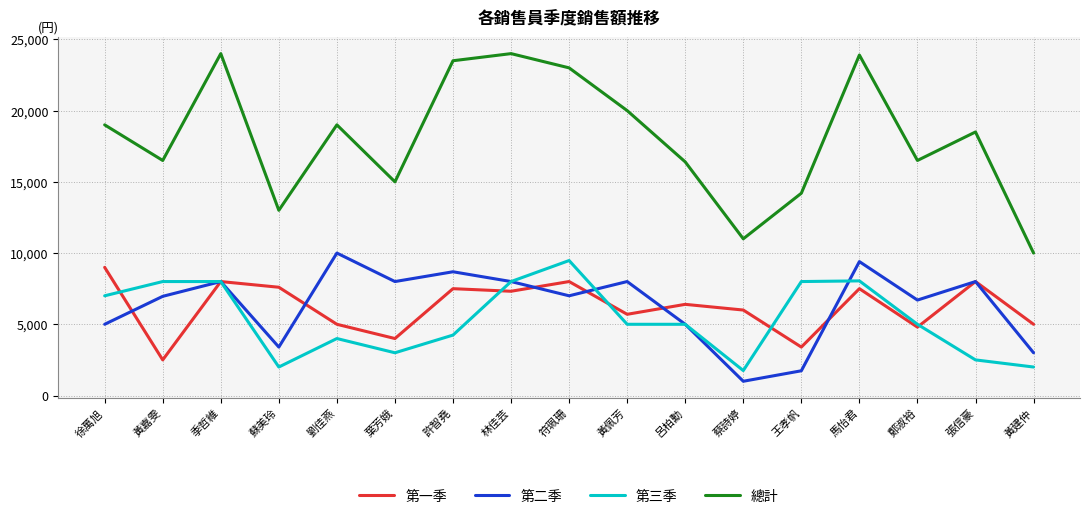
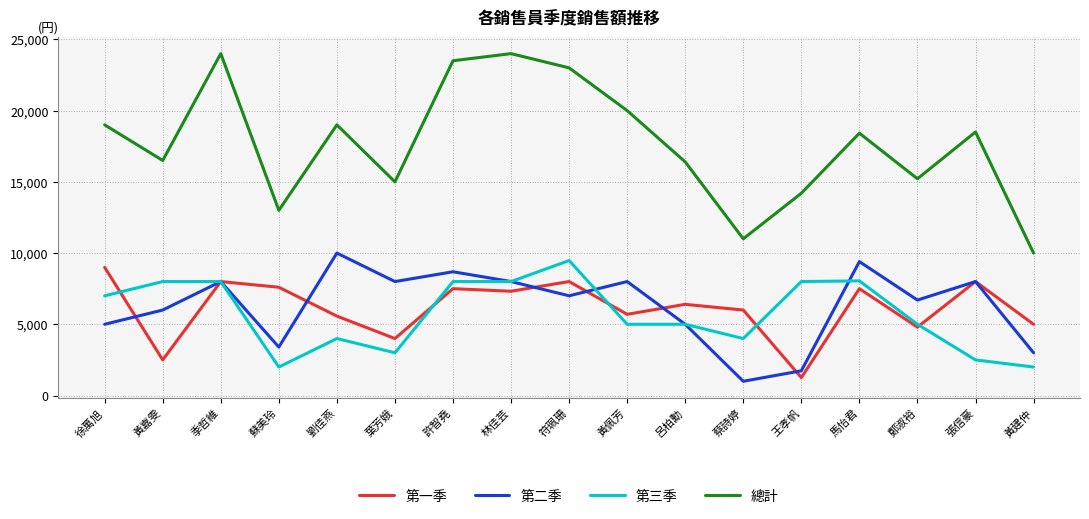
  {
    "第一季": {
      "徐萬旭": "9,000",
      "黃嘉雯": "2,500",
      "蘇美玲": "7,600",
-     "劉佳燕": "5,000",
+     "劉佳燕": "5,600",
      "葉芳娥": "4,000",
      "許智堯": "7,500",
      "林佳芸": "7,300",
      "符珮珊": "8,000",
      "黃佩芳": "5,700",
      "呂柏勳": "6,400",
      "蔡詩婷": "6,000",
-     "王孝帆": "3,400",
+     "王孝帆": "1,300",
      "馬怡君": "7,500",
      "鄭淑裕": "4,800",
      "黃建仲": "5,000"
    },
    "第二季": {
      "徐萬旭": "5,000",
-     "黃嘉雯": "7,000",
+     "黃嘉雯": "6,000",
      "蘇美玲": "3,400",
      "劉佳燕": "10,000",
      "葉芳娥": "8,000",
      "許智堯": "8,700",
      "符珮珊": "7,000",
      "黃佩芳": "8,000",
      "蔡詩婷": "1,000",
      "王孝帆": "1,700",
      "馬怡君": "9,400",
      "鄭淑裕": "6,700",
      "黃建仲": "3,000"
    },
    "第三季": {
      "徐萬旭": "7,000",
      "黃嘉雯": "8,000",
      "蘇美玲": "2,000",
      "劉佳燕": "4,000",
      "葉芳娥": "3,000",
-     "許智堯": "4,200",
+     "許智堯": "8,000",
      "符珮珊": "9,500",
      "黃佩芳": "5,000",
-     "蔡詩婷": "1,800",
+     "蔡詩婷": "4,000",
      "王孝帆": "8,000",
      "馬怡君": "8,000",
      "鄭淑裕": "5,000",
      "張信豪": "2,500",
      "黃建仲": "2,000"
    },
    "總計": {
      "徐萬旭": "19,000",
      "黃嘉雯": "16,500",
      "季哲維": "24,000",
      "蘇美玲": "13,000",
      "劉佳燕": "19,000",
      "葉芳娥": "15,000",
      "許智堯": "23,500",
      "林佳芸": "24,000",
      "符珮珊": "23,000",
      "黃佩芳": "20,000",
      "呂柏勳": "16,400",
      "蔡詩婷": "11,000",
      "王孝帆": "14,200",
-     "馬怡君": "23,900",
-     "鄭淑裕": "16,500",
+     "馬怡君": "18,400",
+     "鄭淑裕": "15,200",
      "張信豪": "18,500",
      "黃建仲": "10,000"
    }
  }
